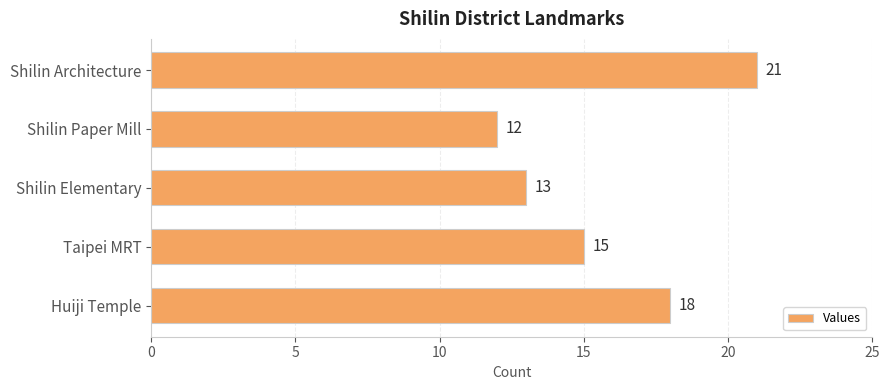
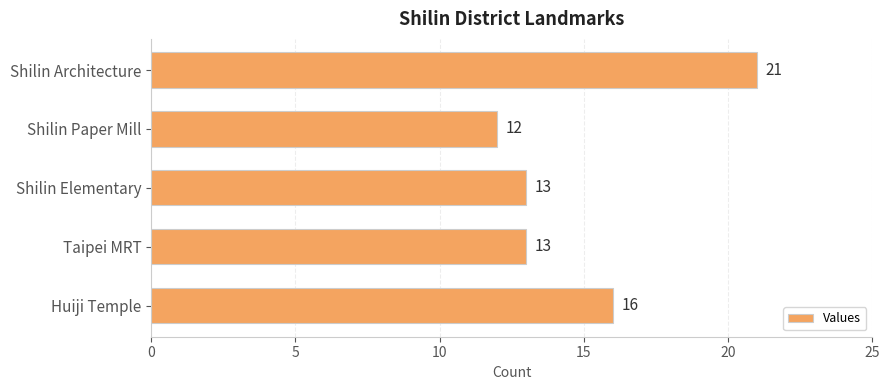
  {
    "Shilin Architecture": 21,
    "Shilin Paper Mill": 12,
    "Shilin Elementary": 13,
-   "Taipei MRT": 15,
-   "Huiji Temple": 18
+   "Taipei MRT": 13,
+   "Huiji Temple": 16
  }
